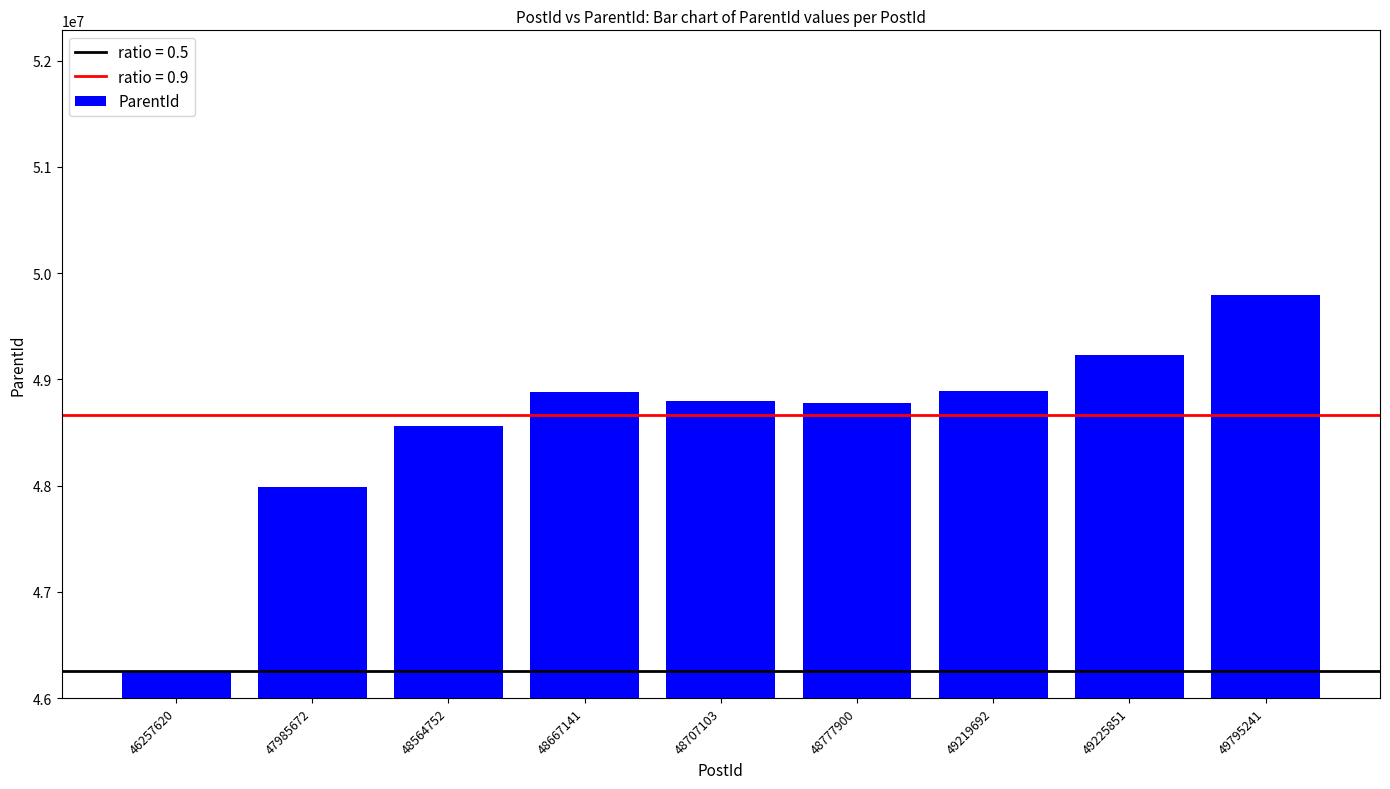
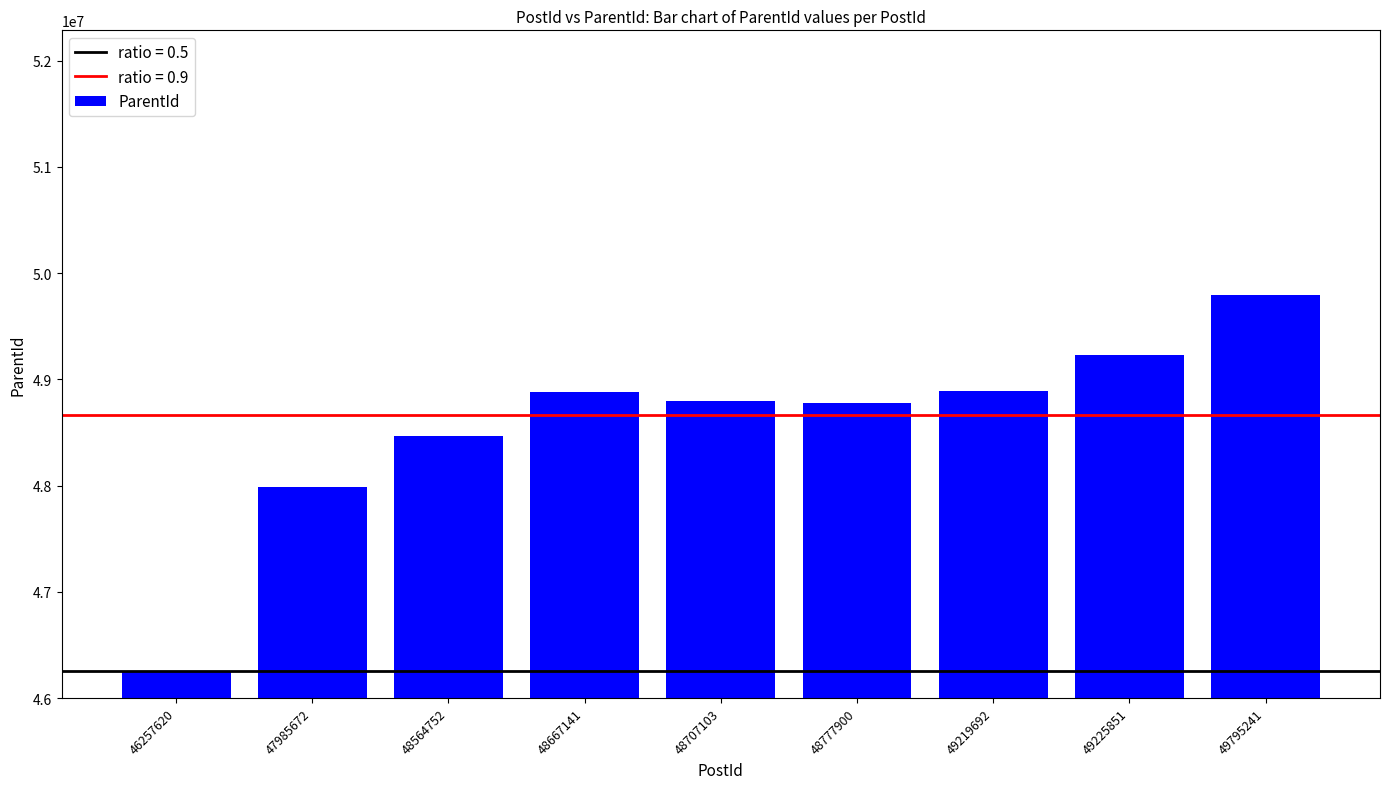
  {
    "46257620": 46260000,
    "47985672": 47990000,
-   "48564752": 48560000,
+   "48564752": 48460000,
    "48667141": 48880000,
    "48707103": 48790000,
    "48777900": 48780000,
    "49219692": 48890000,
    "49225851": 49230000,
    "49795241": 49800000
  }
